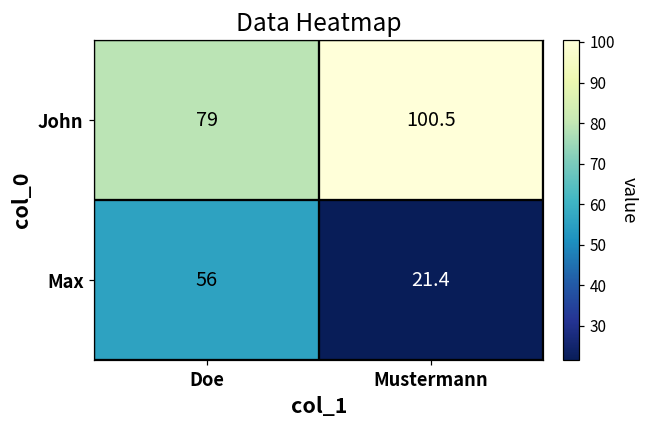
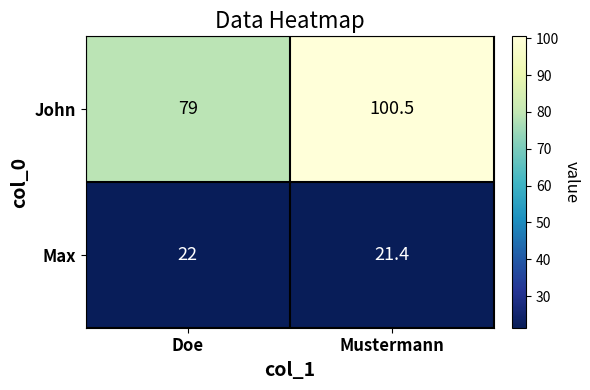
  {
    "John": {
      "Doe": 79,
      "Mustermann": 100.5
    },
    "Max": {
-     "Doe": 56,
+     "Doe": 22,
      "Mustermann": 21.4
    }
  }
